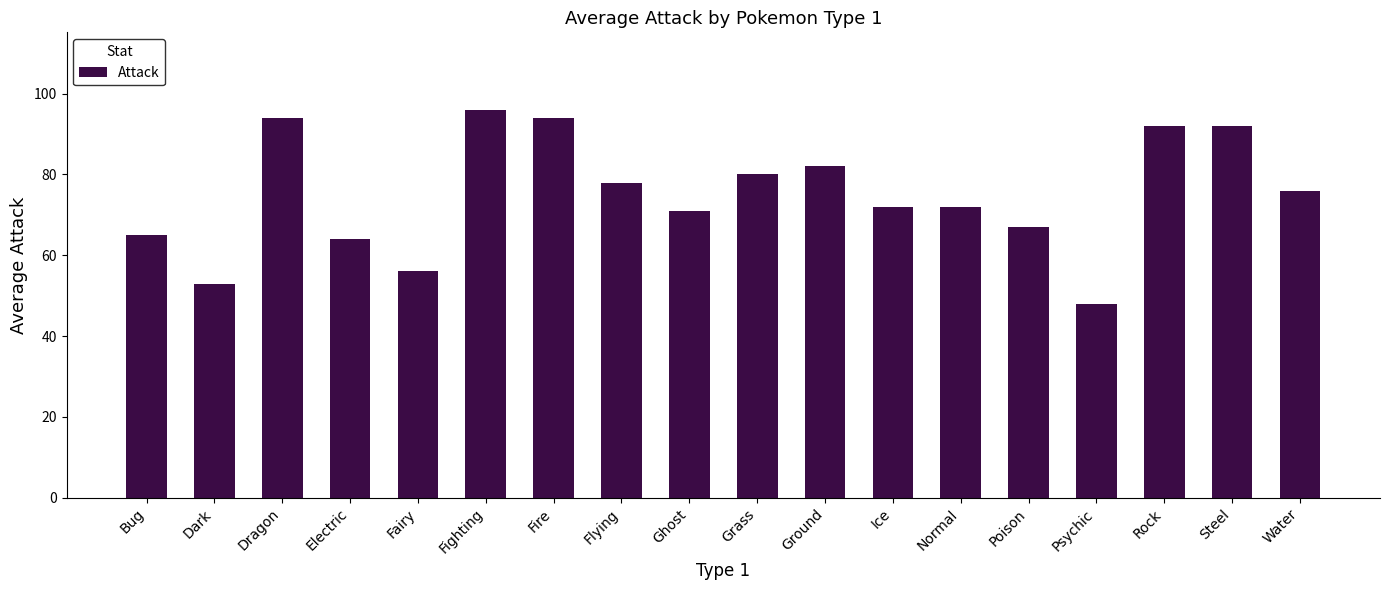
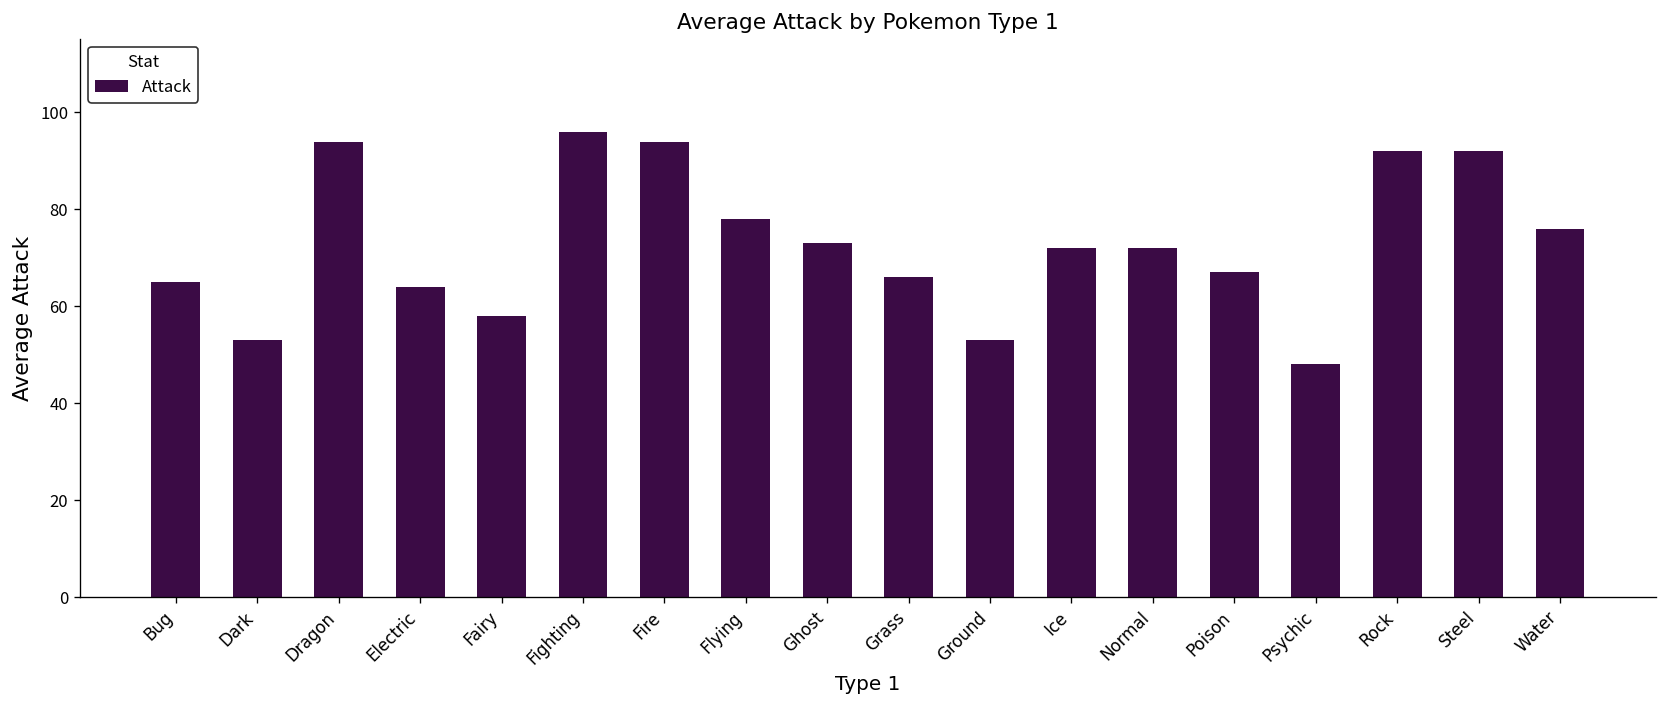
  {
    "Bug": 65,
    "Dark": 53,
    "Dragon": 94,
    "Electric": 64,
-   "Fairy": 56,
+   "Fairy": 58,
    "Fighting": 96,
    "Fire": 94,
    "Flying": 78,
-   "Ghost": 71,
-   "Grass": 80,
-   "Ground": 82,
+   "Ghost": 73,
+   "Grass": 66,
+   "Ground": 53,
    "Ice": 72,
    "Normal": 72,
    "Poison": 67,
    "Psychic": 48,
    "Rock": 92,
    "Steel": 92,
    "Water": 76
  }
